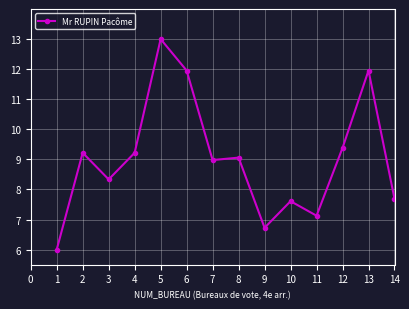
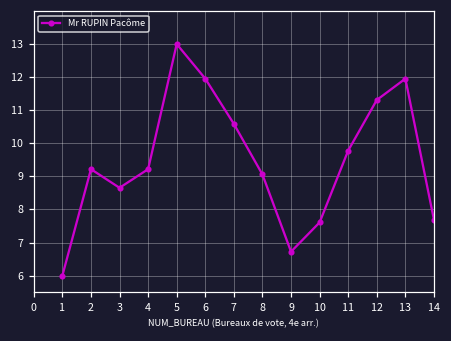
  {
    "1": 6.0,
    "2": 9.2,
-   "3": 8.3,
+   "3": 8.7,
    "4": 9.2,
    "5": 13.0,
    "6": 12.0,
-   "7": 9.0,
+   "7": 10.6,
    "8": 9.1,
    "9": 6.7,
    "10": 7.6,
-   "11": 7.1,
-   "12": 9.4,
+   "11": 9.8,
+   "12": 11.3,
    "13": 12.0,
    "14": 7.7
  }
